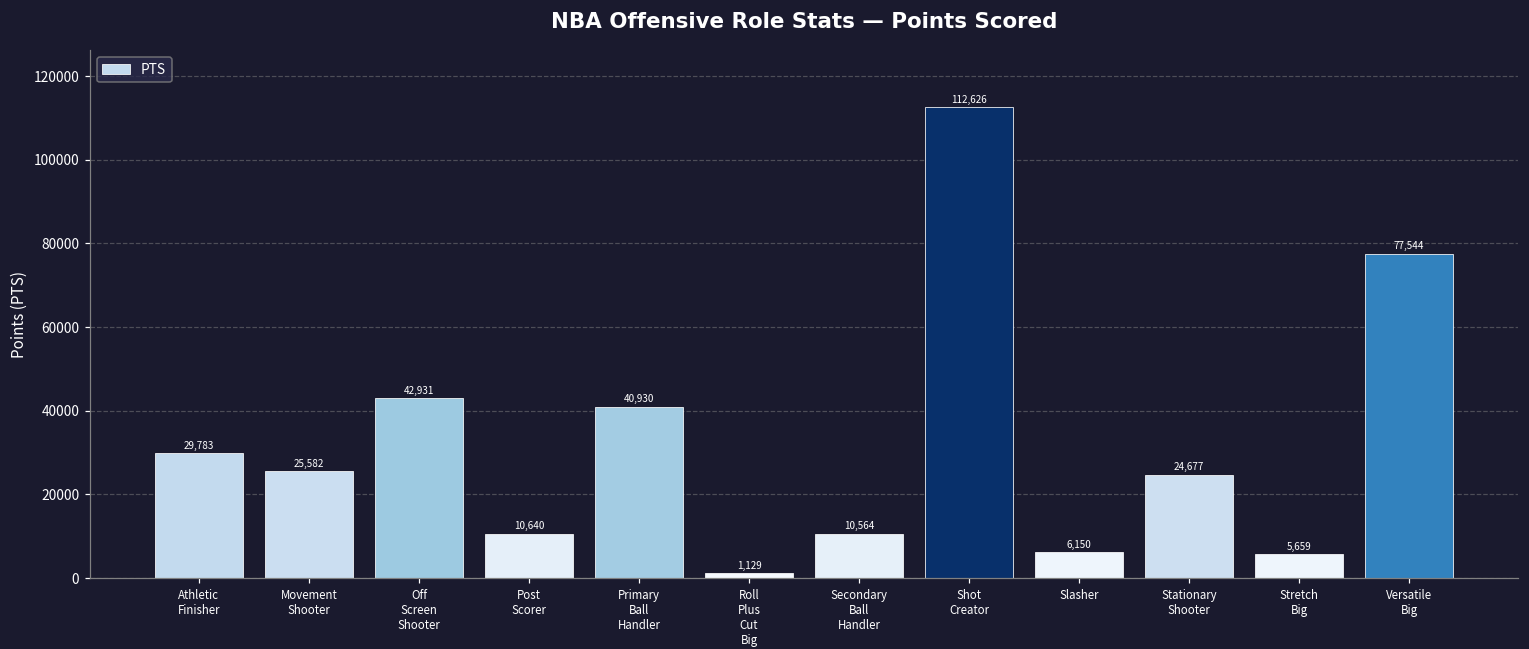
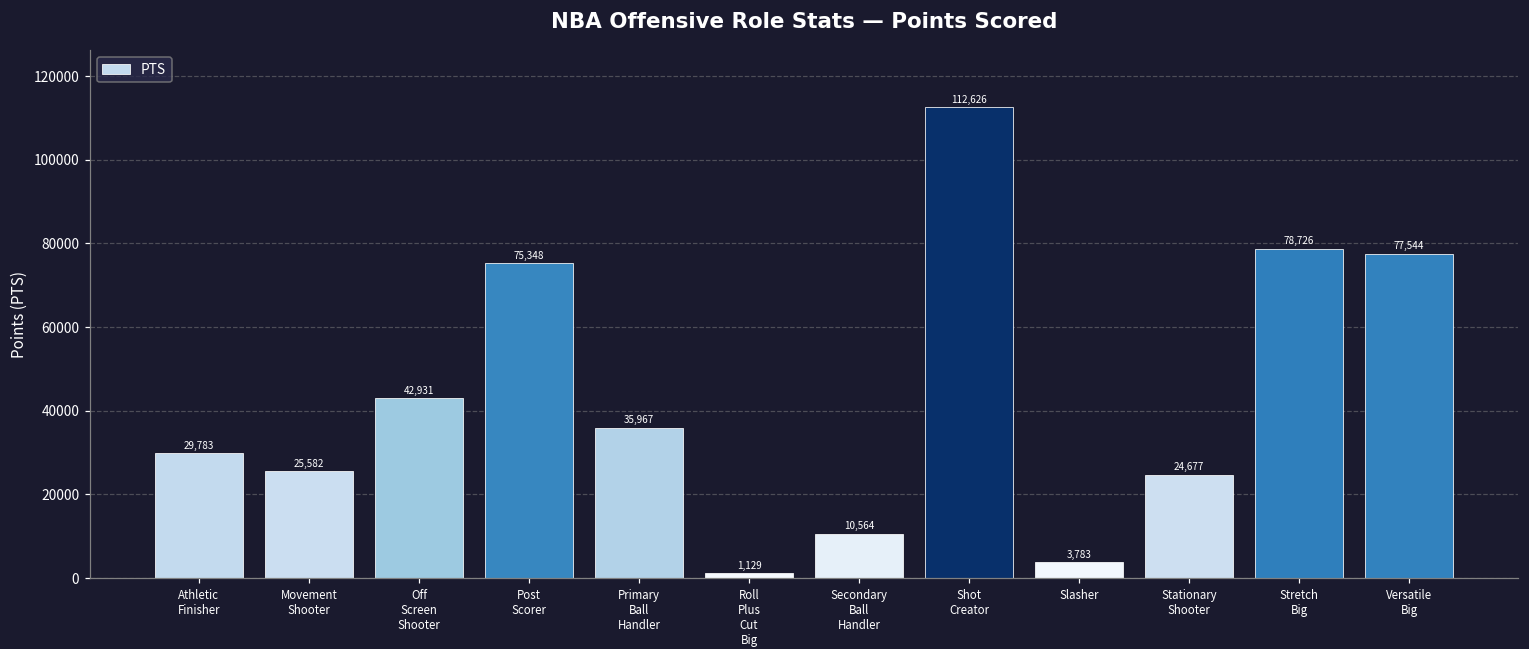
  {
    "Athletic Finisher": "29,783",
    "Movement Shooter": "25,582",
    "Off Screen Shooter": "42,931",
-   "Post Scorer": "10,640",
-   "Primary Ball Handler": "40,930",
+   "Post Scorer": "75,348",
+   "Primary Ball Handler": "35,967",
    "Roll Plus Cut Big": "1,129",
    "Secondary Ball Handler": "10,564",
    "Shot Creator": "112,626",
-   "Slasher": "6,150",
+   "Slasher": "3,783",
    "Stationary Shooter": "24,677",
-   "Stretch Big": "5,659",
+   "Stretch Big": "78,726",
    "Versatile Big": "77,544"
  }
